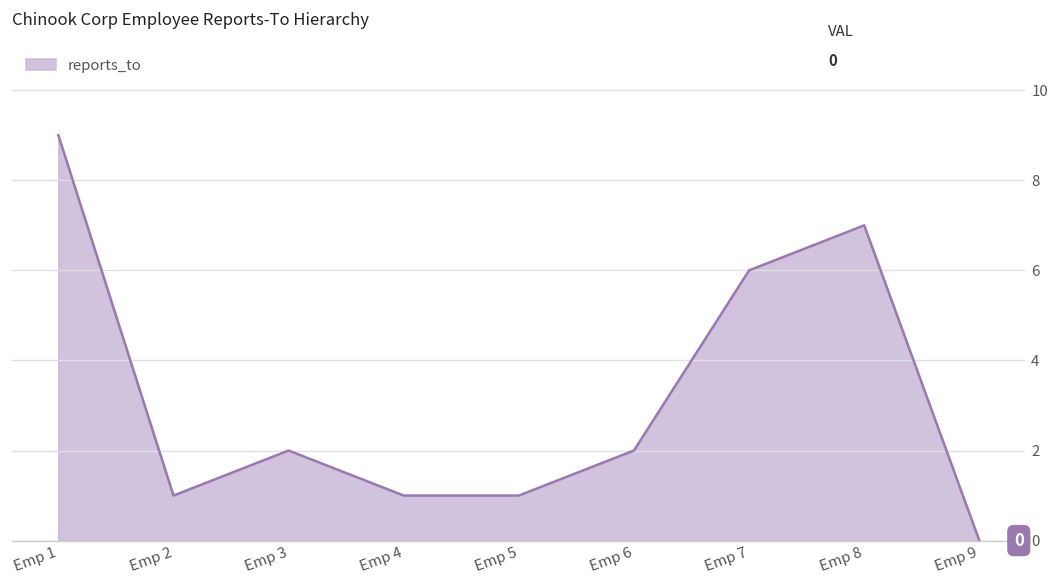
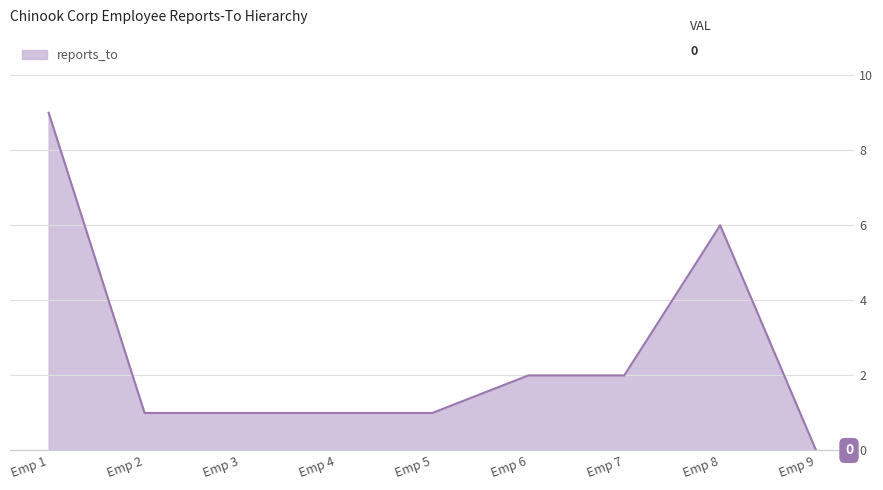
  {
    "Emp 1": 9,
    "Emp 2": 1,
-   "Emp 3": 2,
+   "Emp 3": 1,
    "Emp 4": 1,
    "Emp 5": 1,
    "Emp 6": 2,
-   "Emp 7": 6,
-   "Emp 8": 7
+   "Emp 7": 2,
+   "Emp 8": 6
  }
